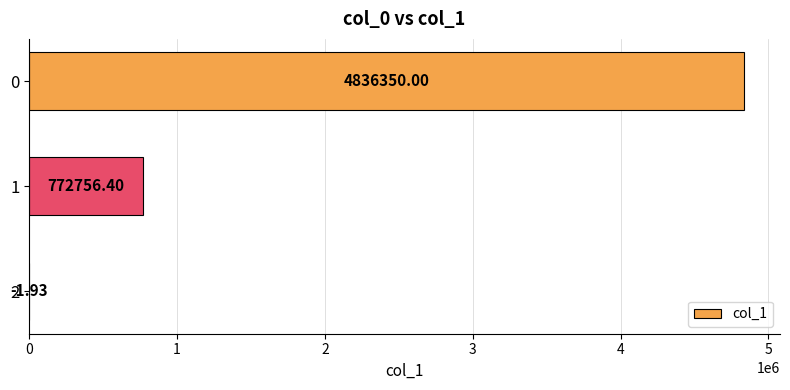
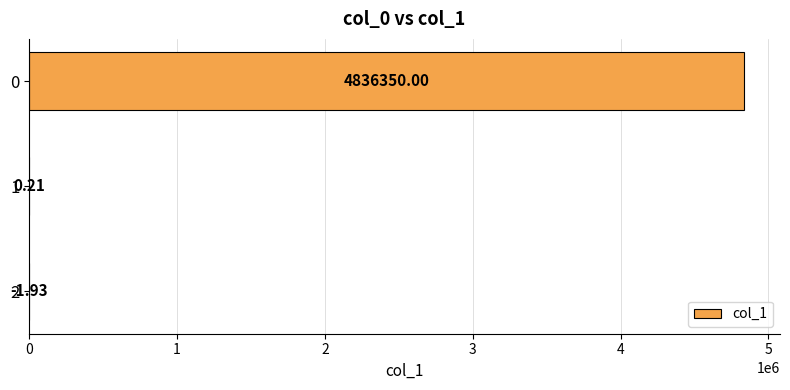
  {
    "0": 4836350.00,
-   "1": 772756.40,
+   "1": 0.21,
    "2": -1.93
  }
